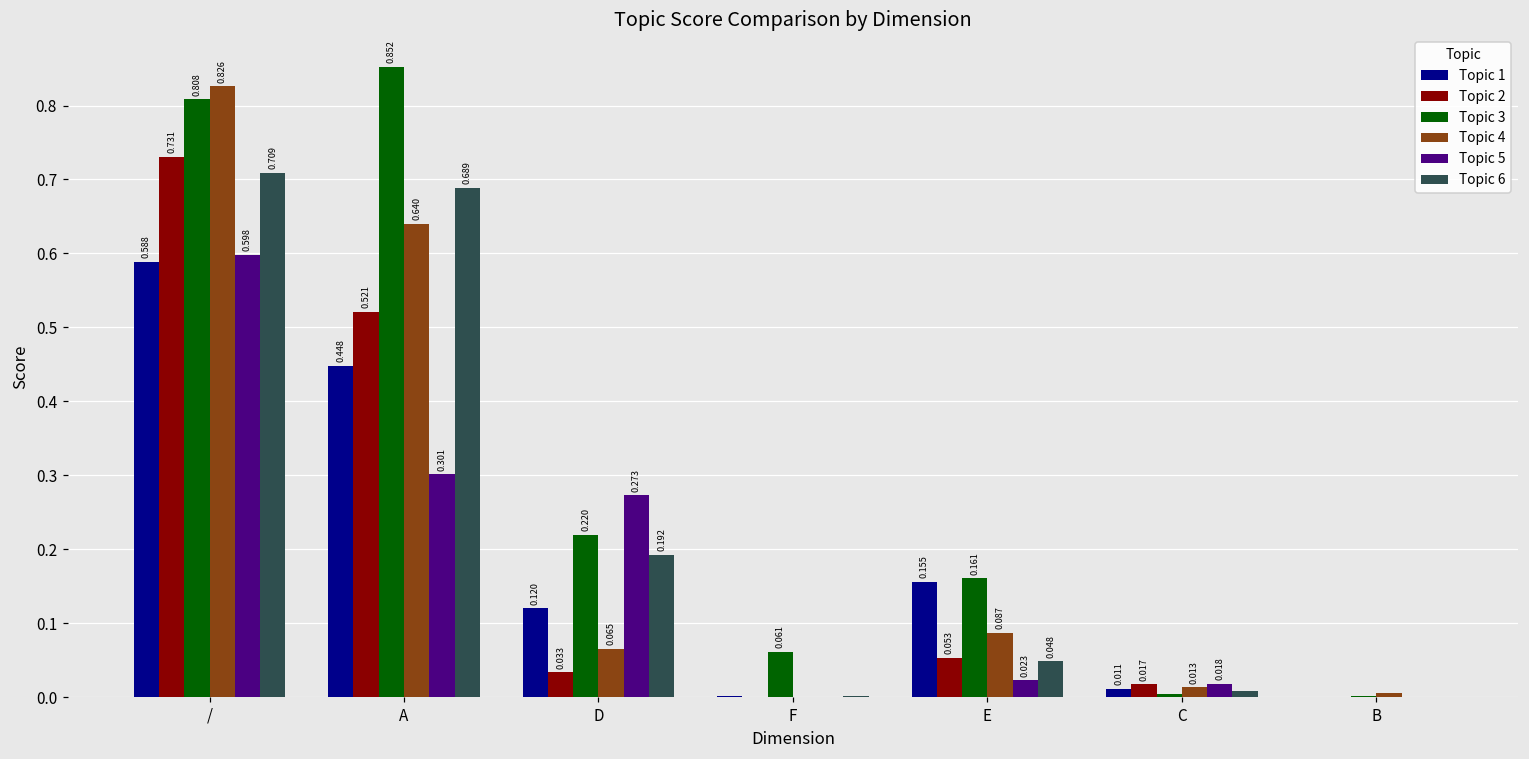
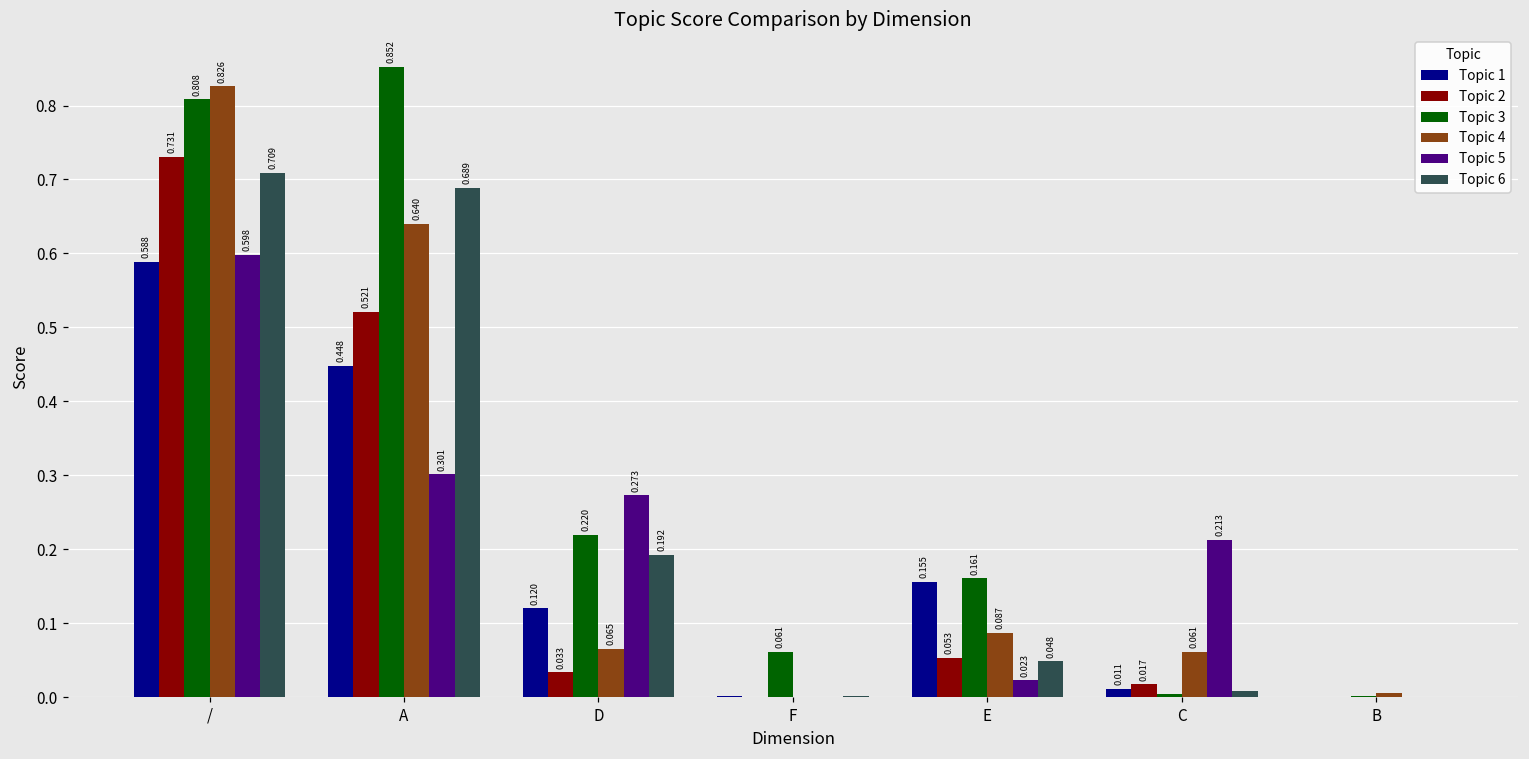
  {
    "Topic 1": {
      "/": 0.588,
      "A": 0.448,
      "D": 0.120,
      "E": 0.155,
      "C": 0.011
    },
    "Topic 2": {
      "/": 0.731,
      "A": 0.521,
      "D": 0.033,
      "E": 0.053,
      "C": 0.017
    },
    "Topic 3": {
      "/": 0.808,
      "A": 0.852,
      "D": 0.220,
      "F": 0.061,
      "E": 0.161
    },
    "Topic 4": {
      "/": 0.826,
      "A": 0.640,
      "D": 0.065,
      "E": 0.087,
-     "C": 0.013
+     "C": 0.061
    },
    "Topic 5": {
      "/": 0.598,
      "A": 0.301,
      "D": 0.273,
      "E": 0.023,
-     "C": 0.018
+     "C": 0.213
    },
    "Topic 6": {
      "/": 0.709,
      "A": 0.689,
      "D": 0.192,
      "E": 0.048
    }
  }
